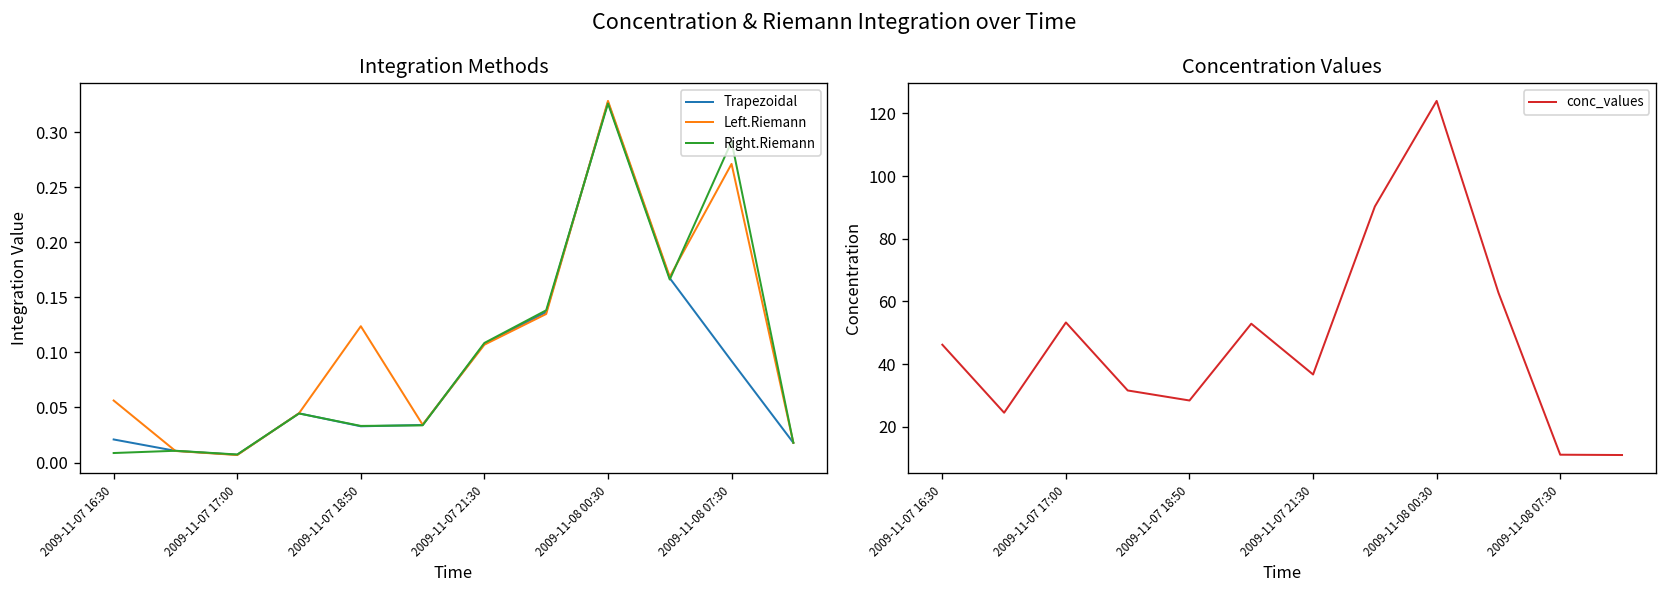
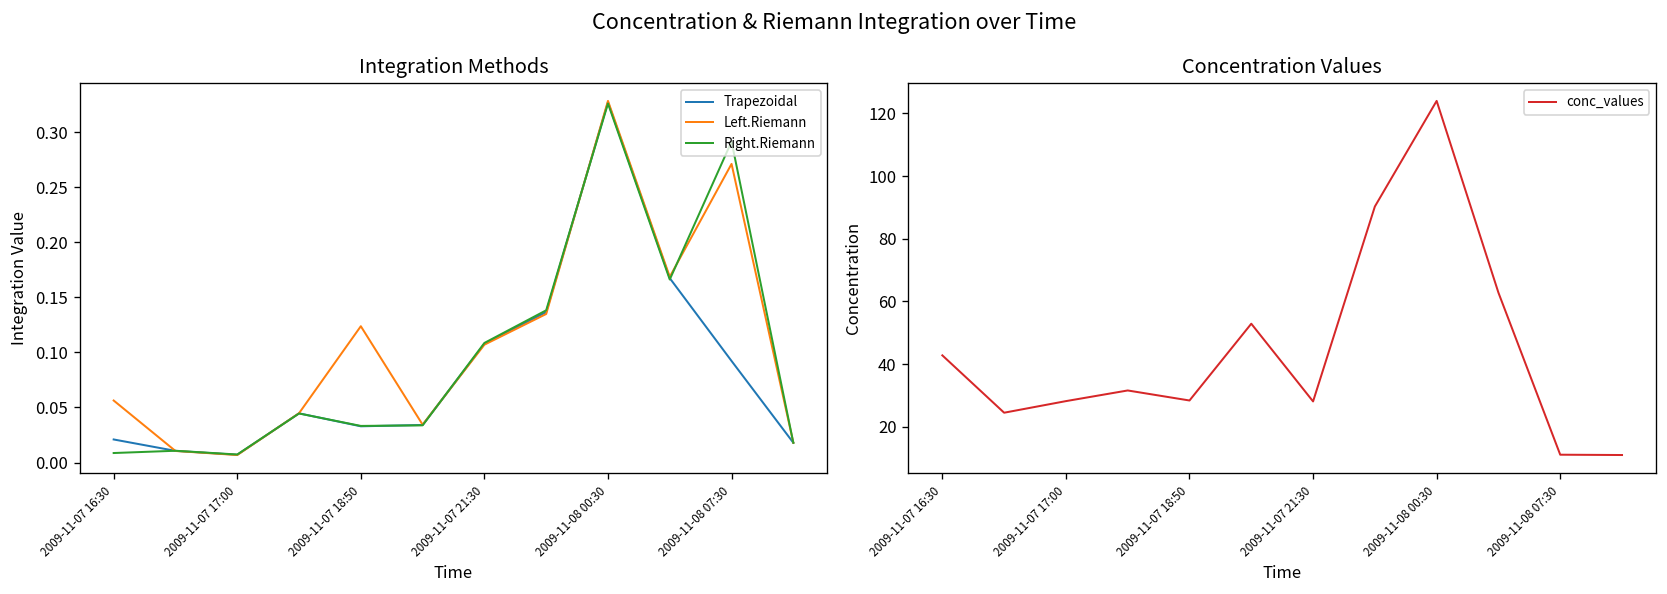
  {
    "Integration Methods": {
      "Trapezoidal": {
        "2009-11-07 16:30": 0.02,
        "2009-11-08 07:30": 0.09
      },
      "Left.Riemann": {
        "2009-11-07 16:30": 0.06,
        "2009-11-07 18:50": 0.12,
        "2009-11-08 07:30": 0.27
      },
      "Right.Riemann": {
        "2009-11-07 16:30": 0.01
      }
    },
    "Concentration Values": {
-     "2009-11-07 16:30": 46,
-     "2009-11-07 17:00": 53,
+     "2009-11-07 16:30": 43,
+     "2009-11-07 17:00": 28,
      "2009-11-07 18:50": 28,
-     "2009-11-07 21:30": 37,
+     "2009-11-07 21:30": 28,
      "2009-11-08 00:30": 124,
      "2009-11-08 07:30": 11
    }
  }
